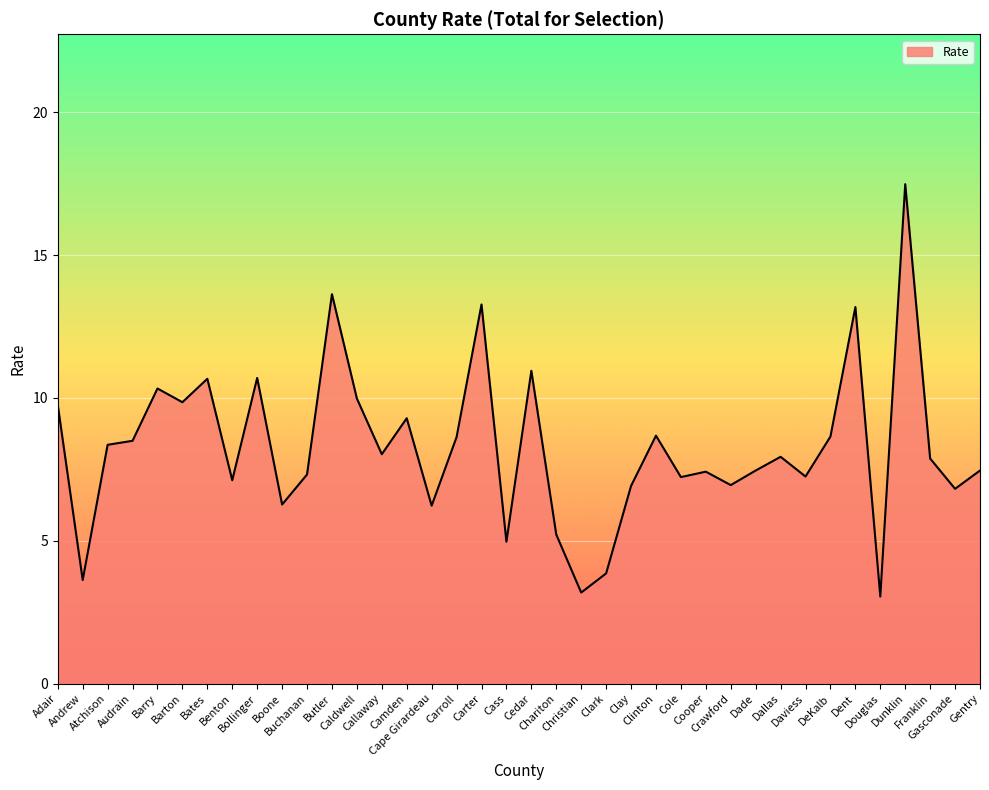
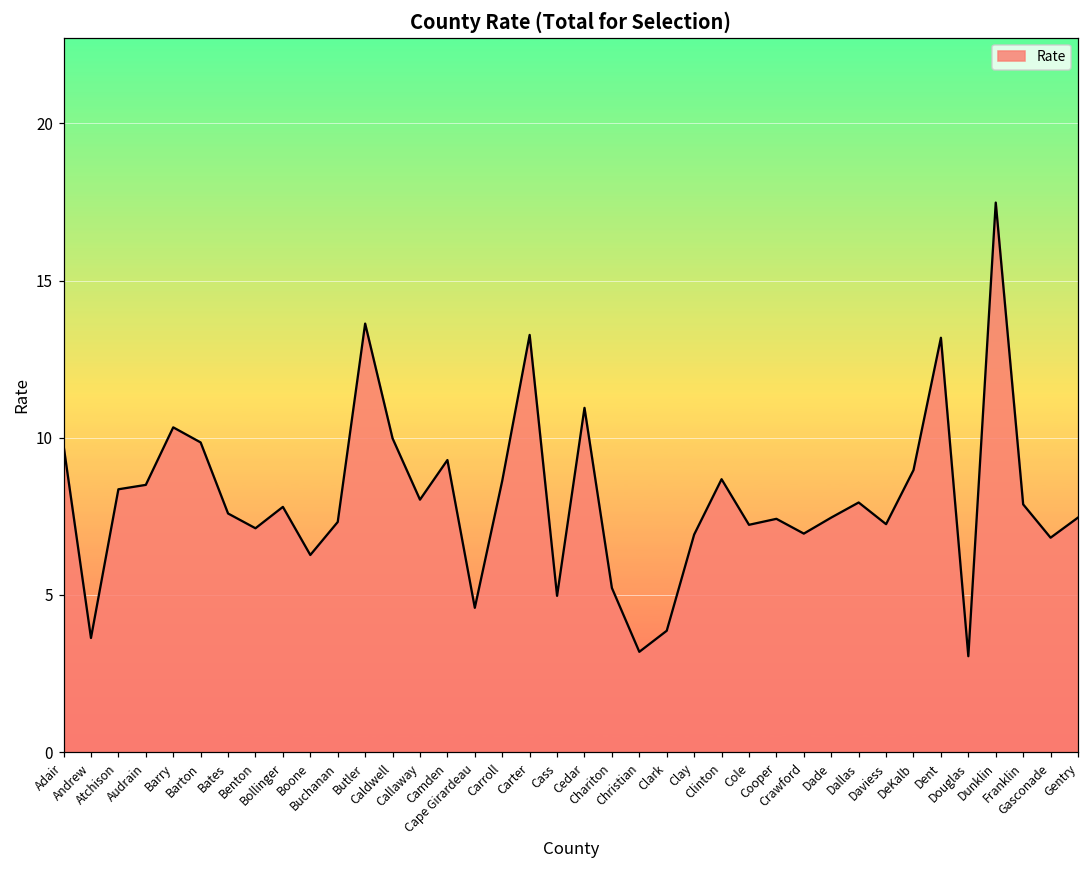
  {
    "Adair": 9.8,
    "Andrew": 3.6,
    "Atchison": 8.4,
    "Audrain": 8.5,
    "Barry": 10.3,
    "Barton": 9.9,
-   "Bates": 10.7,
+   "Bates": 7.6,
    "Benton": 7.1,
-   "Bollinger": 10.7,
+   "Bollinger": 7.8,
    "Boone": 6.3,
    "Buchanan": 7.3,
    "Butler": 13.6,
    "Caldwell": 10.0,
    "Callaway": 8.0,
    "Camden": 9.3,
-   "Cape Girardeau": 6.2,
+   "Cape Girardeau": 4.6,
    "Carroll": 8.6,
    "Carter": 13.3,
    "Cass": 5.0,
    "Cedar": 11.0,
    "Chariton": 5.2,
    "Christian": 3.2,
    "Clark": 3.9,
    "Clay": 6.9,
    "Clinton": 8.7,
    "Cole": 7.2,
    "Cooper": 7.4,
    "Crawford": 7.0,
    "Dade": 7.5,
    "Dallas": 7.9,
    "Daviess": 7.3,
-   "DeKalb": 8.7,
+   "DeKalb": 9.0,
    "Dent": 13.2,
    "Douglas": 3.1,
    "Dunklin": 17.5,
    "Franklin": 7.9,
    "Gasconade": 6.8,
    "Gentry": 7.5
  }
